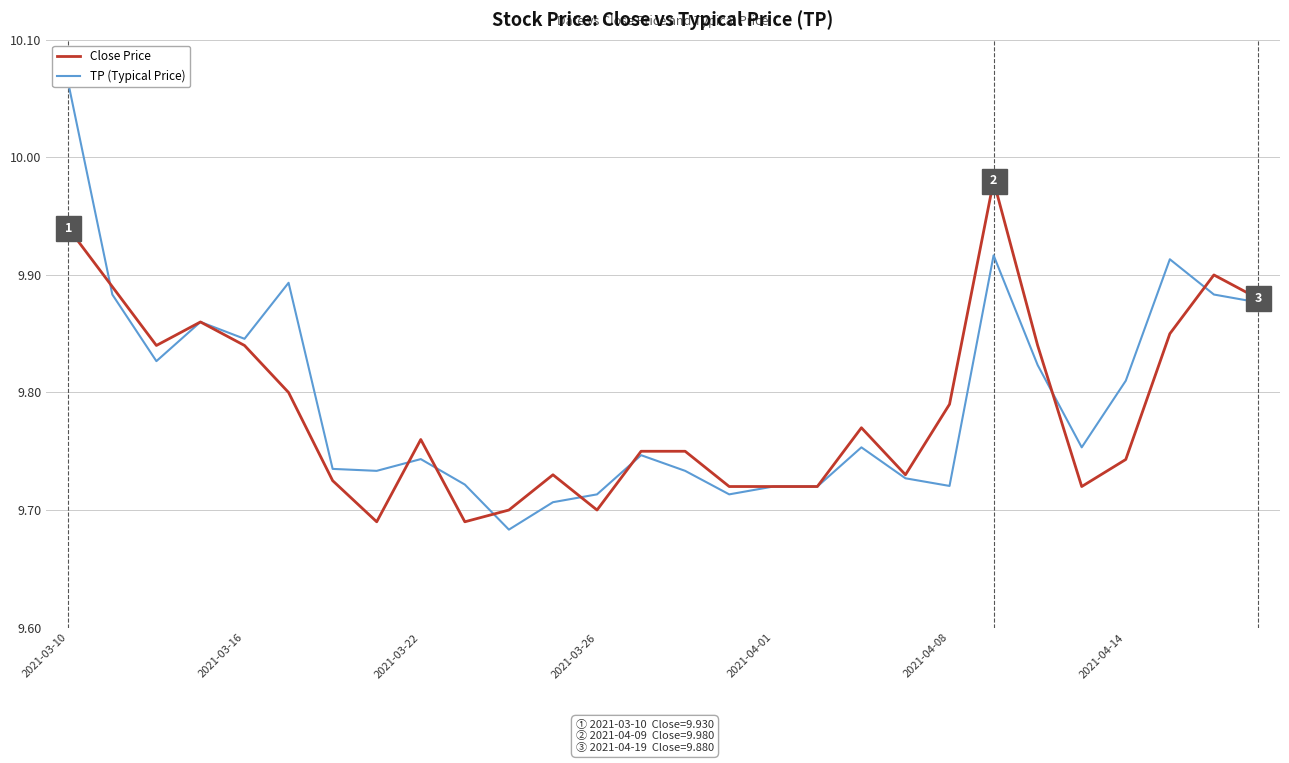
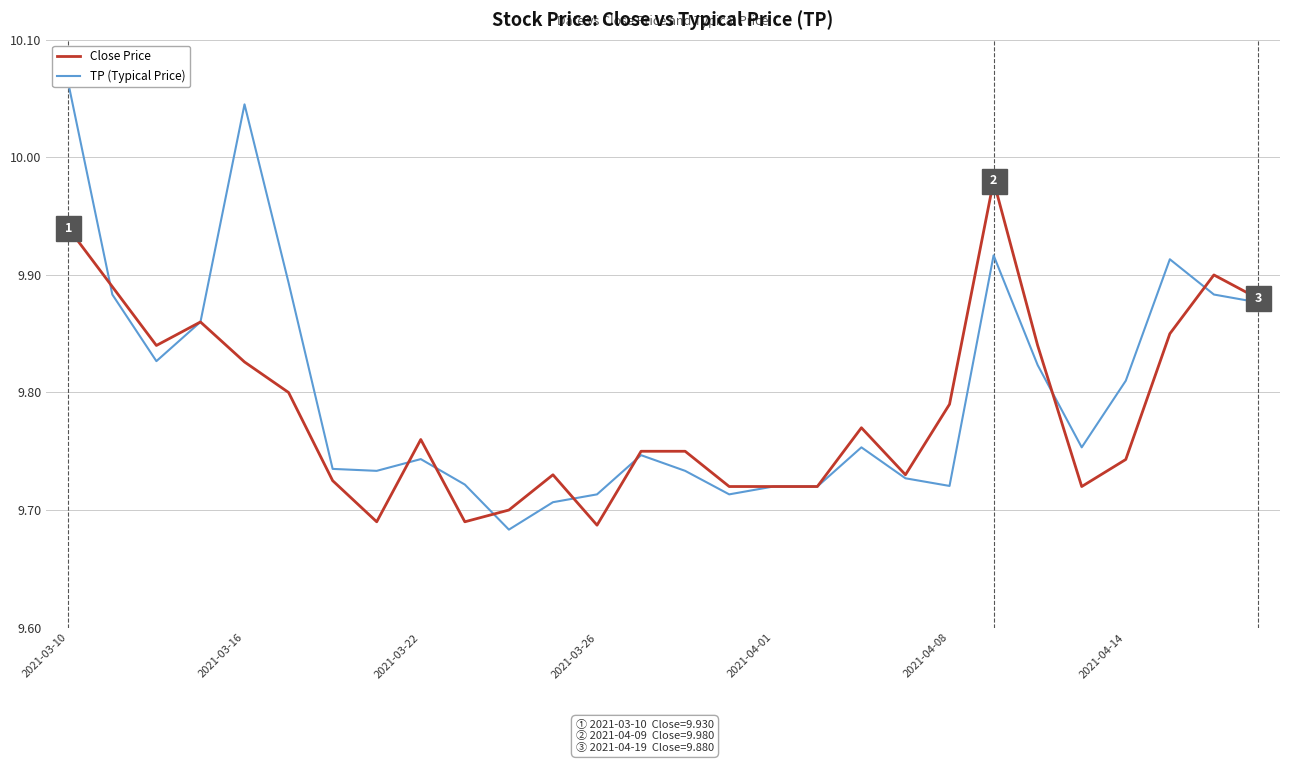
  {
    "Close Price": {
-     "2021-03-16": 9.840,
+     "2021-03-16": 9.826,
      "2021-03-22": 9.760,
-     "2021-03-26": 9.700,
+     "2021-03-26": 9.687,
      "2021-04-08": 9.790,
      "2021-04-14": 9.743
    },
    "TP (Typical Price)": {
-     "2021-03-16": 9.846,
+     "2021-03-16": 10.045,
      "2021-03-22": 9.743,
      "2021-03-26": 9.713,
      "2021-04-08": 9.721,
      "2021-04-14": 9.810
    }
  }
